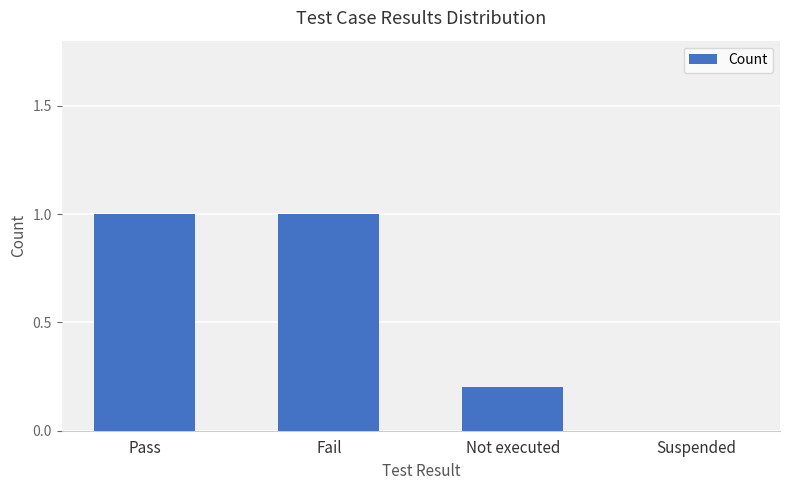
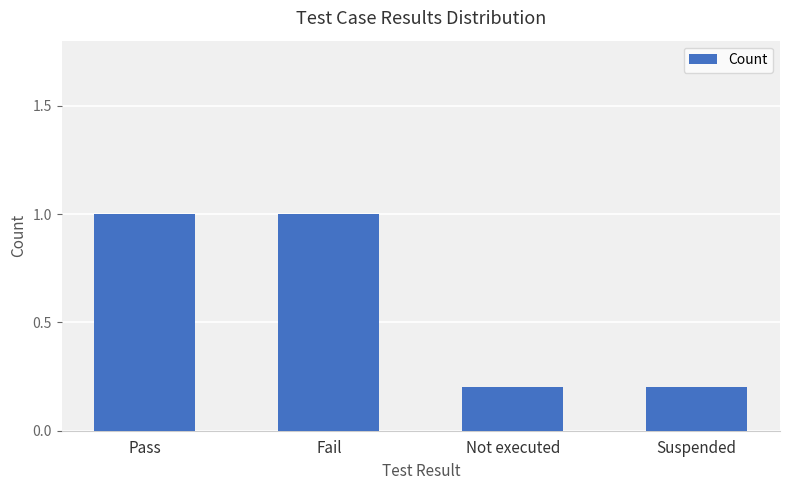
  {
    "Pass": 1.0,
    "Fail": 1.0,
    "Not executed": 0.2,
-   "Suspended": 0.0
+   "Suspended": 0.2
  }
